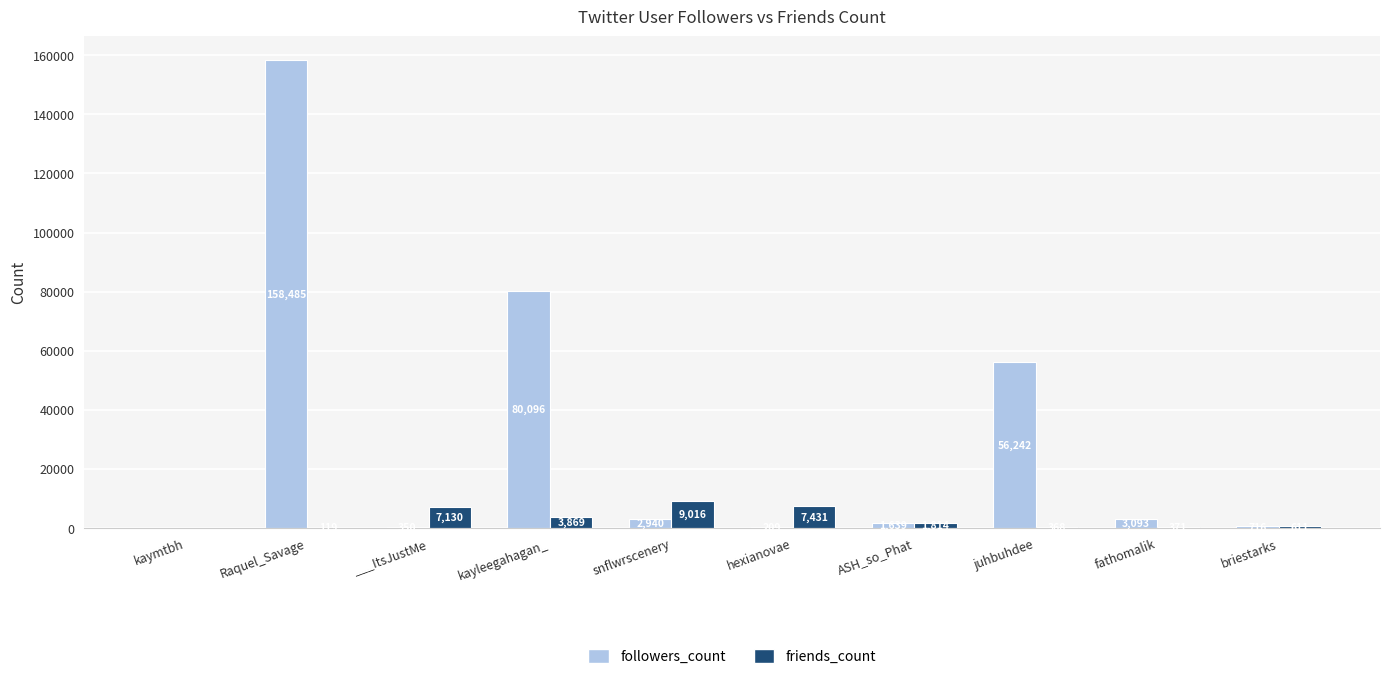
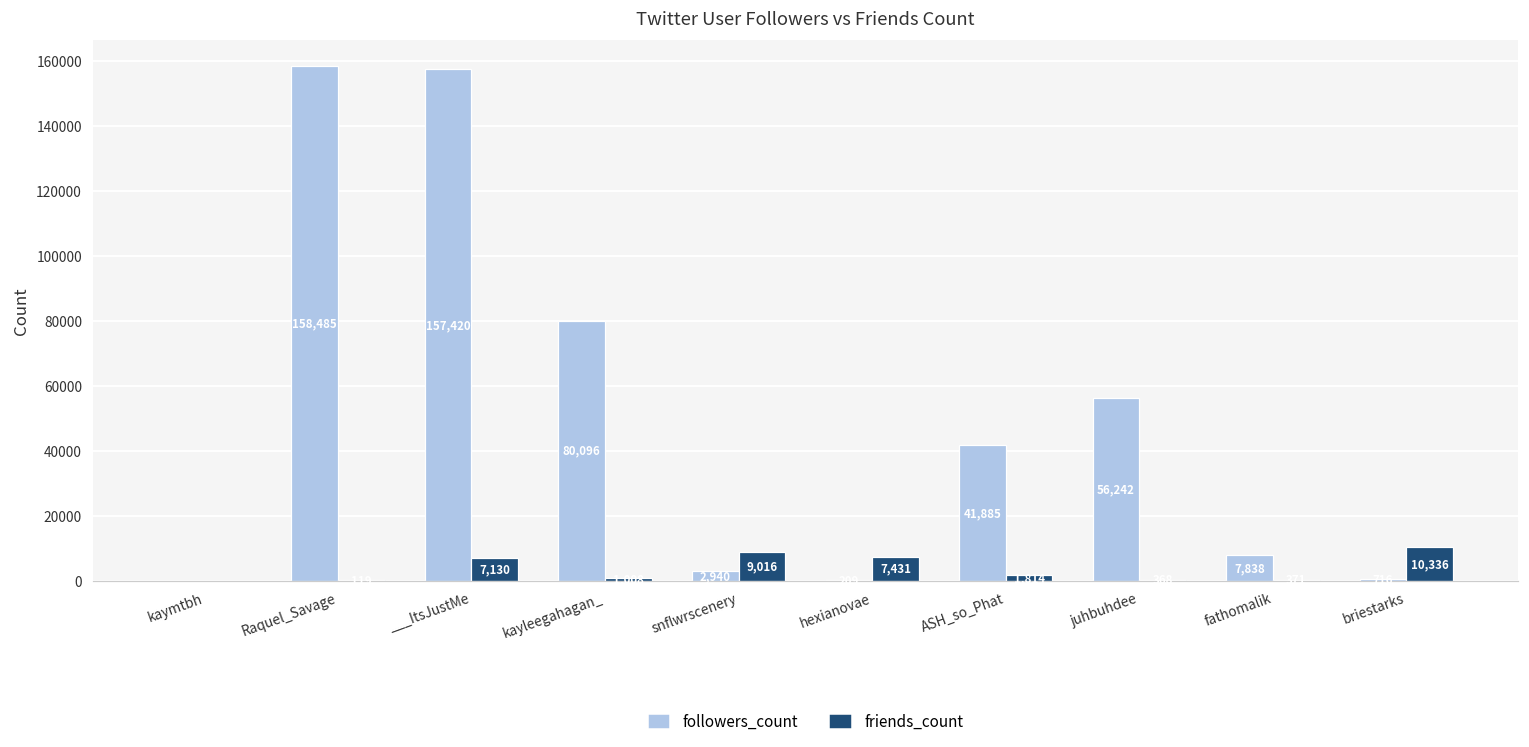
  {
    "followers_count": {
      "Raquel_Savage": "158,485",
-     "___ItsJustMe": "0",
+     "___ItsJustMe": "157000",
      "kayleegahagan_": "80,096",
      "snflwrscenery": "2,940",
-     "ASH_so_Phat": "2000",
+     "ASH_so_Phat": "42000",
      "juhbuhdee": "56,242",
-     "fathomalik": "3,093"
+     "fathomalik": "7,838"
    },
    "friends_count": {
      "kaymtbh": "0",
-     "kayleegahagan_": "4000",
+     "kayleegahagan_": "1000",
      "ASH_so_Phat": "2000",
-     "briestarks": "1000"
+     "briestarks": "10000"
    }
  }
